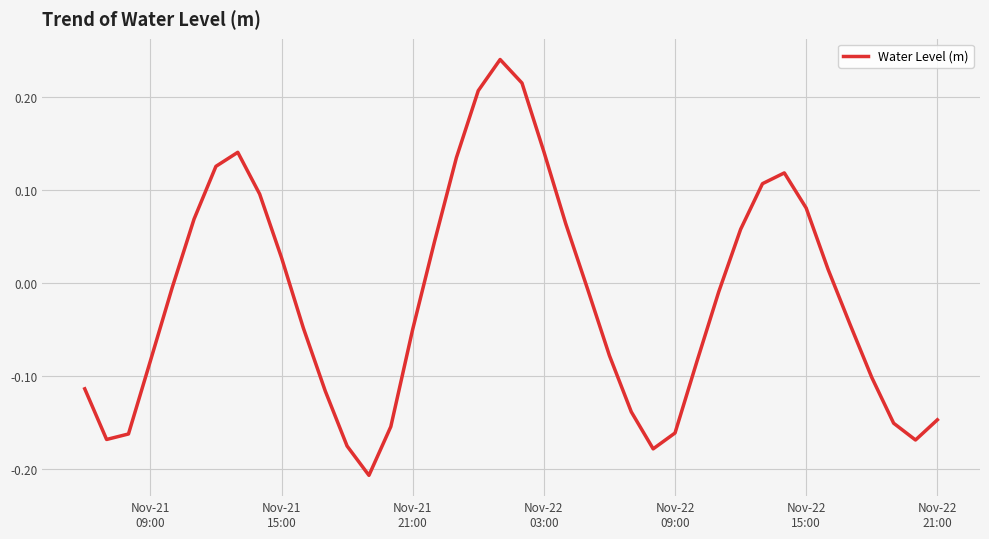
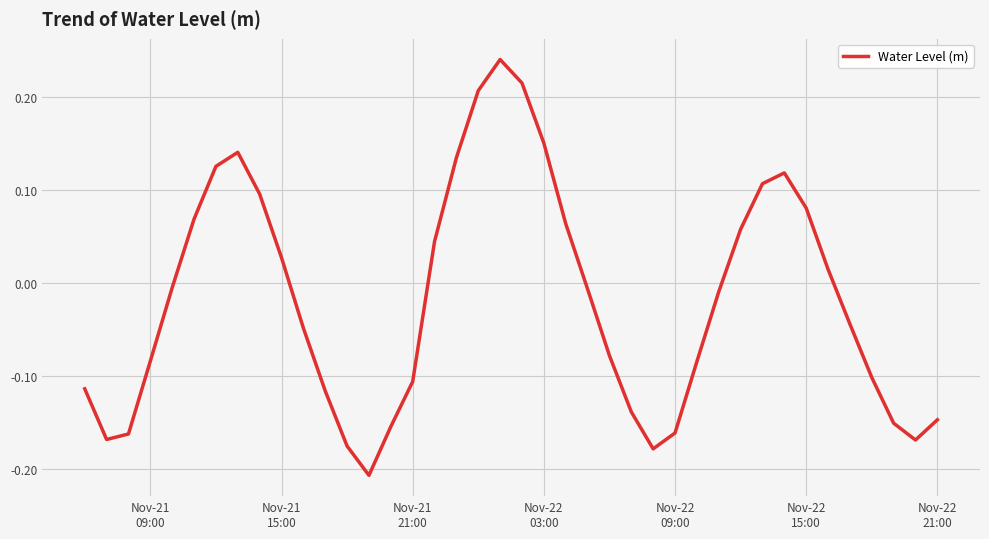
  {
    "Nov-21 09:00": -0.08,
    "Nov-21 15:00": 0.03,
-   "Nov-21 21:00": -0.05,
-   "Nov-22 03:00": 0.14,
+   "Nov-21 21:00": -0.11,
+   "Nov-22 03:00": 0.15,
    "Nov-22 09:00": -0.16,
    "Nov-22 15:00": 0.08,
    "Nov-22 21:00": -0.15
  }
